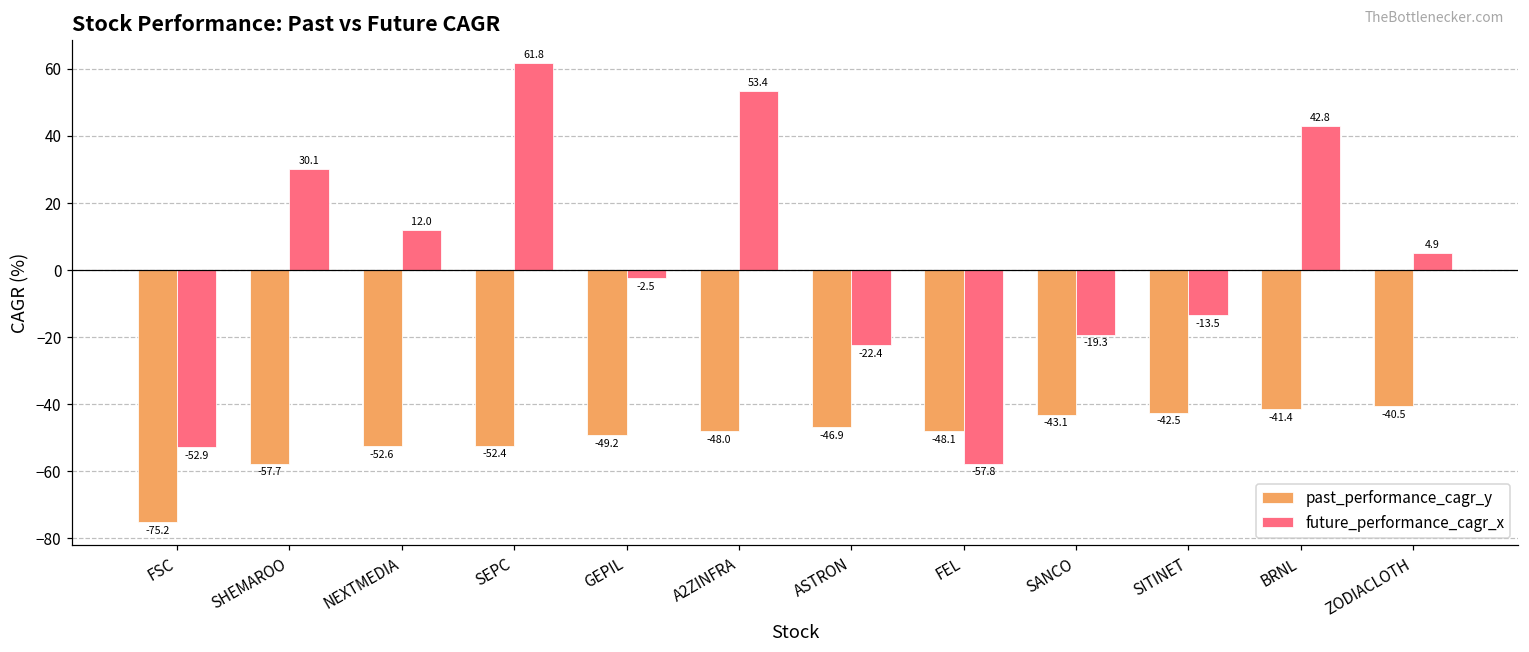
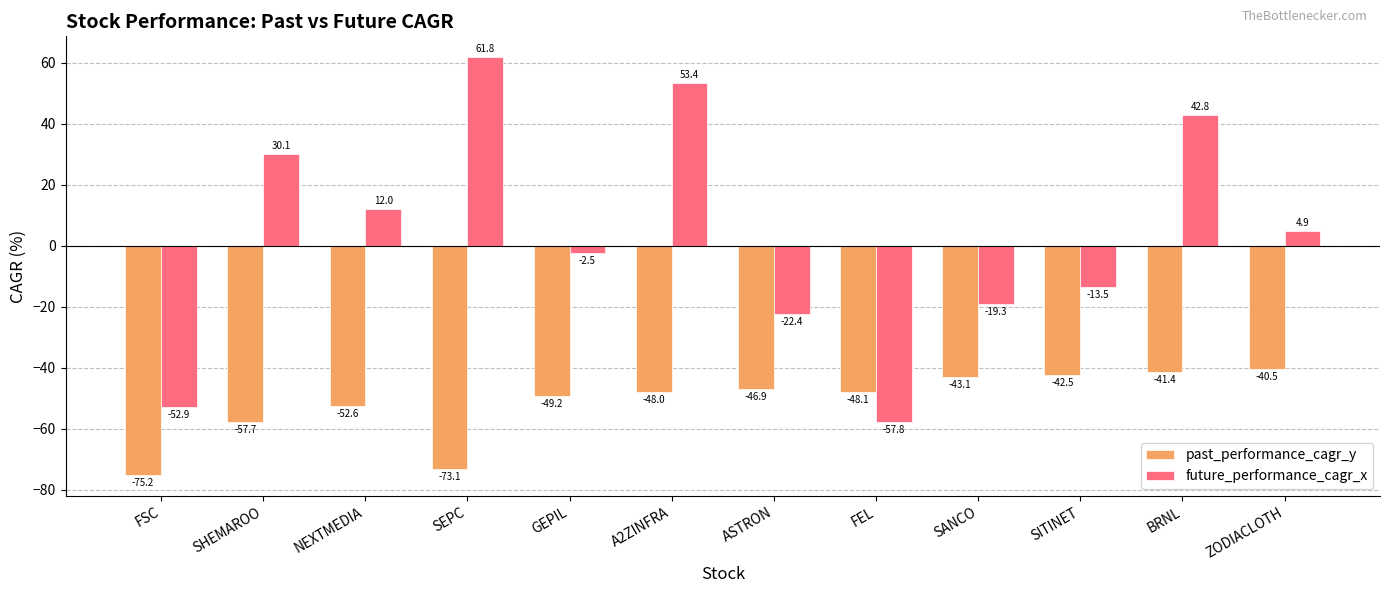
  {
    "past_performance_cagr_y": {
      "FSC": -75.2,
      "SHEMAROO": -57.7,
      "NEXTMEDIA": -52.6,
-     "SEPC": -52.4,
+     "SEPC": -73.1,
      "GEPIL": -49.2,
      "A2ZINFRA": -48.0,
      "ASTRON": -46.9,
      "FEL": -48.1,
      "SANCO": -43.1,
      "SITINET": -42.5,
      "BRNL": -41.4,
      "ZODIACLOTH": -40.5
    },
    "future_performance_cagr_x": {
      "FSC": -52.9,
      "SHEMAROO": 30.1,
      "NEXTMEDIA": 12.0,
      "SEPC": 61.8,
      "GEPIL": -2.5,
      "A2ZINFRA": 53.4,
      "ASTRON": -22.4,
      "FEL": -57.8,
      "SANCO": -19.3,
      "SITINET": -13.5,
      "BRNL": 42.8,
      "ZODIACLOTH": 4.9
    }
  }
